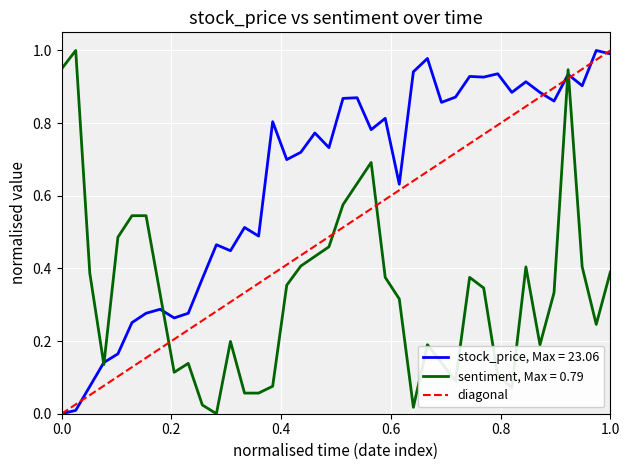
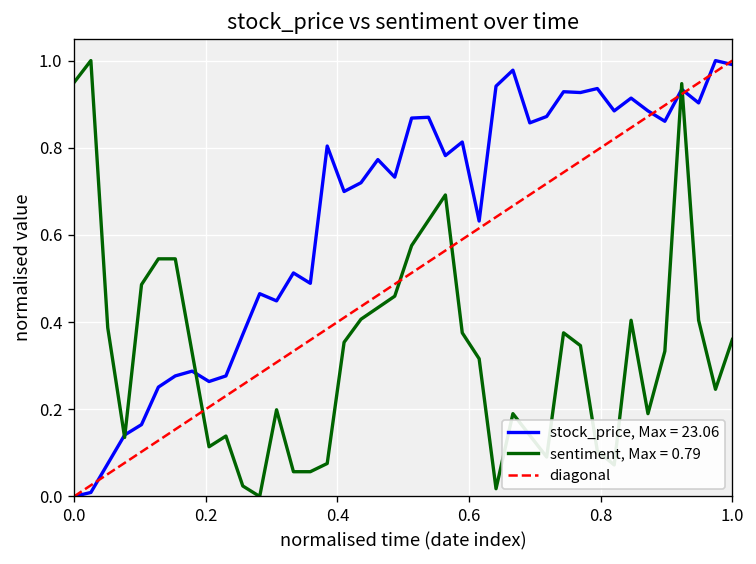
  {
    "stock_price, Max = 23.06": {
      "1.0": 0.99
    },
    "sentiment, Max = 0.79": {
      "0.0": 0.95,
-     "1.0": 0.39
+     "1.0": 0.36
    },
    "diagonal": {
      "1.0": 1.00
    }
  }
